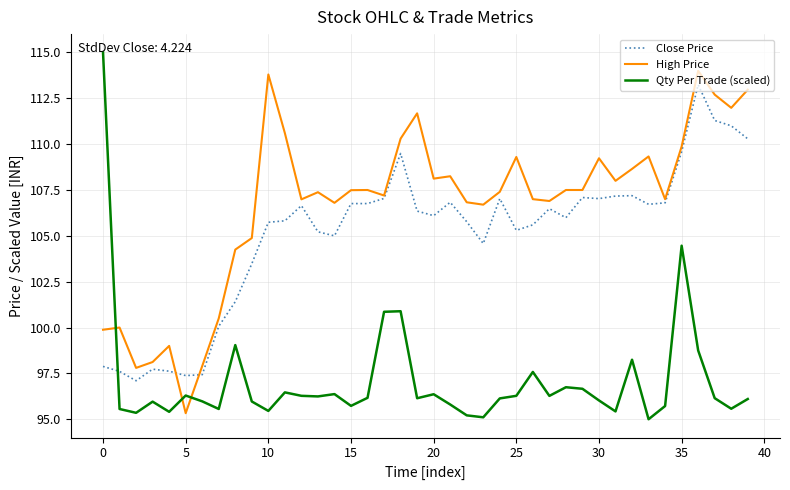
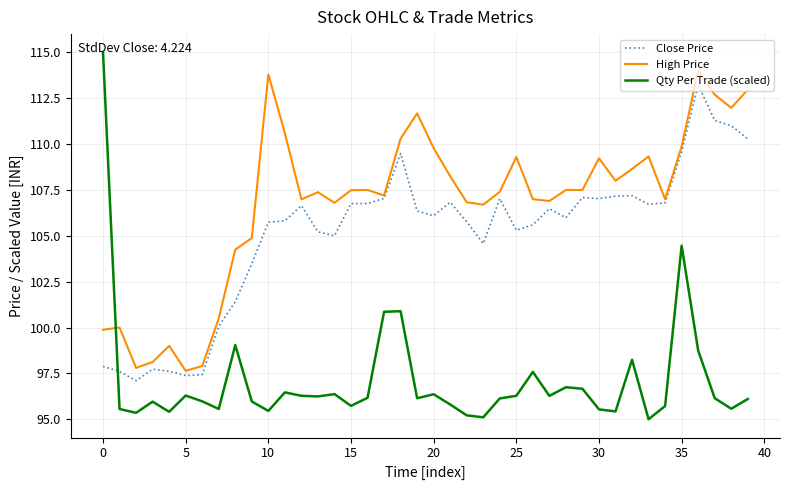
  {
    "Close Price": {
      "0": 97.9,
      "5": 97.4,
      "10": 105.7,
      "15": 106.8,
      "20": 106.1,
      "25": 105.3,
      "30": 107.0,
      "35": 109.6
    },
    "High Price": {
      "0": 99.9,
-     "5": 95.3,
+     "5": 97.6,
      "10": 113.8,
      "15": 107.5,
-     "20": 108.1,
+     "20": 109.8,
      "25": 109.3,
      "30": 109.2,
      "35": 109.9
    },
    "Qty Per Trade (scaled)": {
      "5": 96.3,
      "10": 95.5,
      "15": 95.7,
      "20": 96.4,
      "25": 96.3,
-     "30": 96.0,
+     "30": 95.5,
      "35": 104.5
    }
  }
